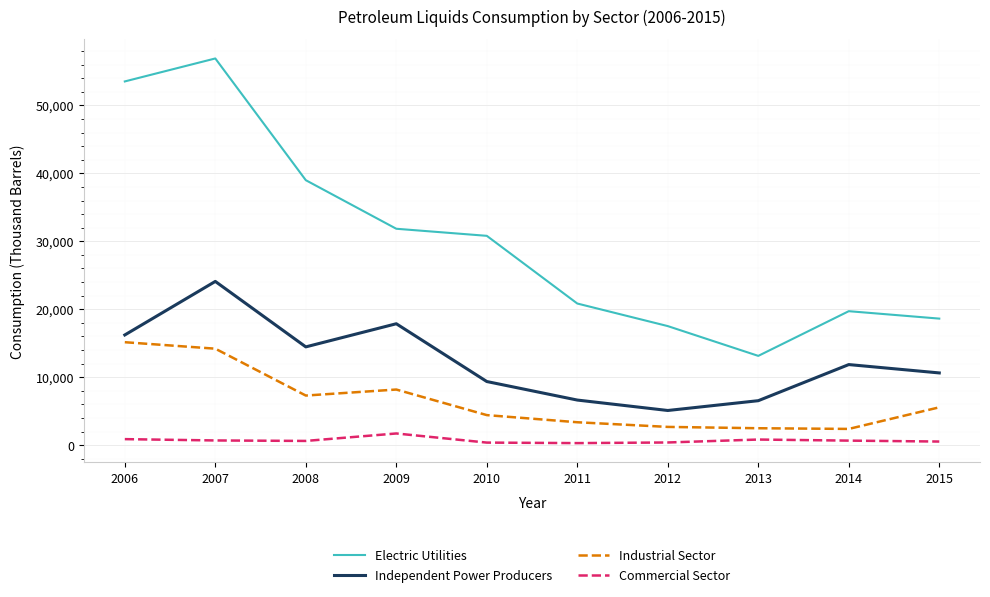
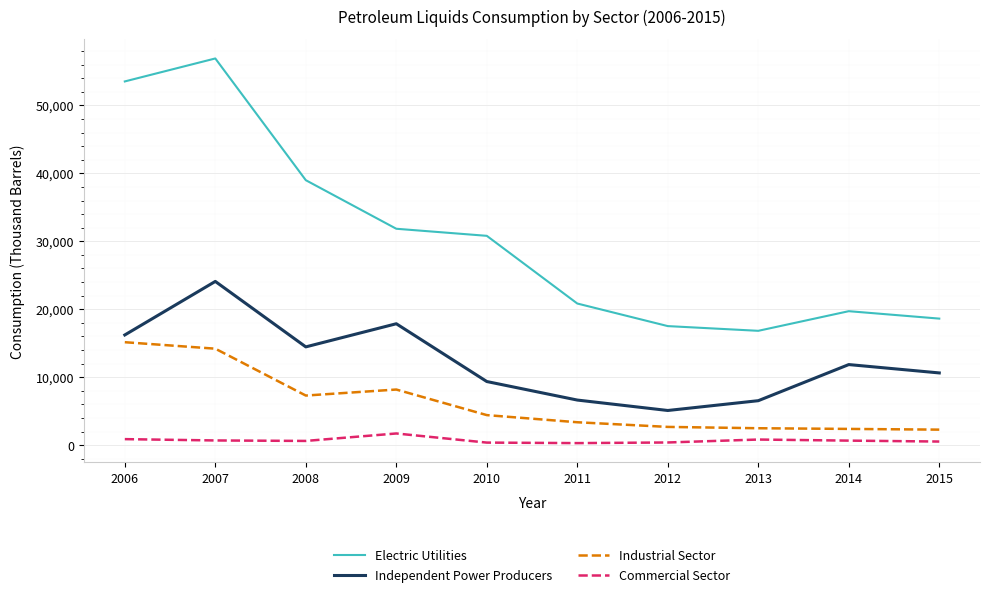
  {
    "Electric Utilities": {
      "2006": "54,000",
      "2007": "57,000",
      "2008": "39,000",
      "2009": "32,000",
      "2010": "31,000",
      "2011": "21,000",
      "2012": "18,000",
-     "2013": "13,000",
+     "2013": "17,000",
      "2014": "20,000",
      "2015": "19,000"
    },
    "Independent Power Producers": {
      "2006": "16,000",
      "2007": "24,000",
      "2008": "14,000",
      "2009": "18,000",
      "2010": "9,000",
      "2011": "7,000",
      "2012": "5,000",
      "2013": "7,000",
      "2014": "12,000",
      "2015": "11,000"
    },
    "Industrial Sector": {
      "2006": "15,000",
      "2007": "14,000",
      "2008": "7,000",
      "2009": "8,000",
      "2010": "4,000",
      "2011": "3,000",
      "2012": "3,000",
      "2013": "2,000",
      "2014": "2,000",
-     "2015": "6,000"
+     "2015": "2,000"
    },
    "Commercial Sector": {
      "2006": "1,000",
      "2007": "1,000",
      "2008": "1,000",
      "2009": "2,000",
      "2010": "0",
      "2011": "0",
      "2012": "0",
      "2013": "1,000",
      "2014": "1,000",
      "2015": "1,000"
    }
  }
